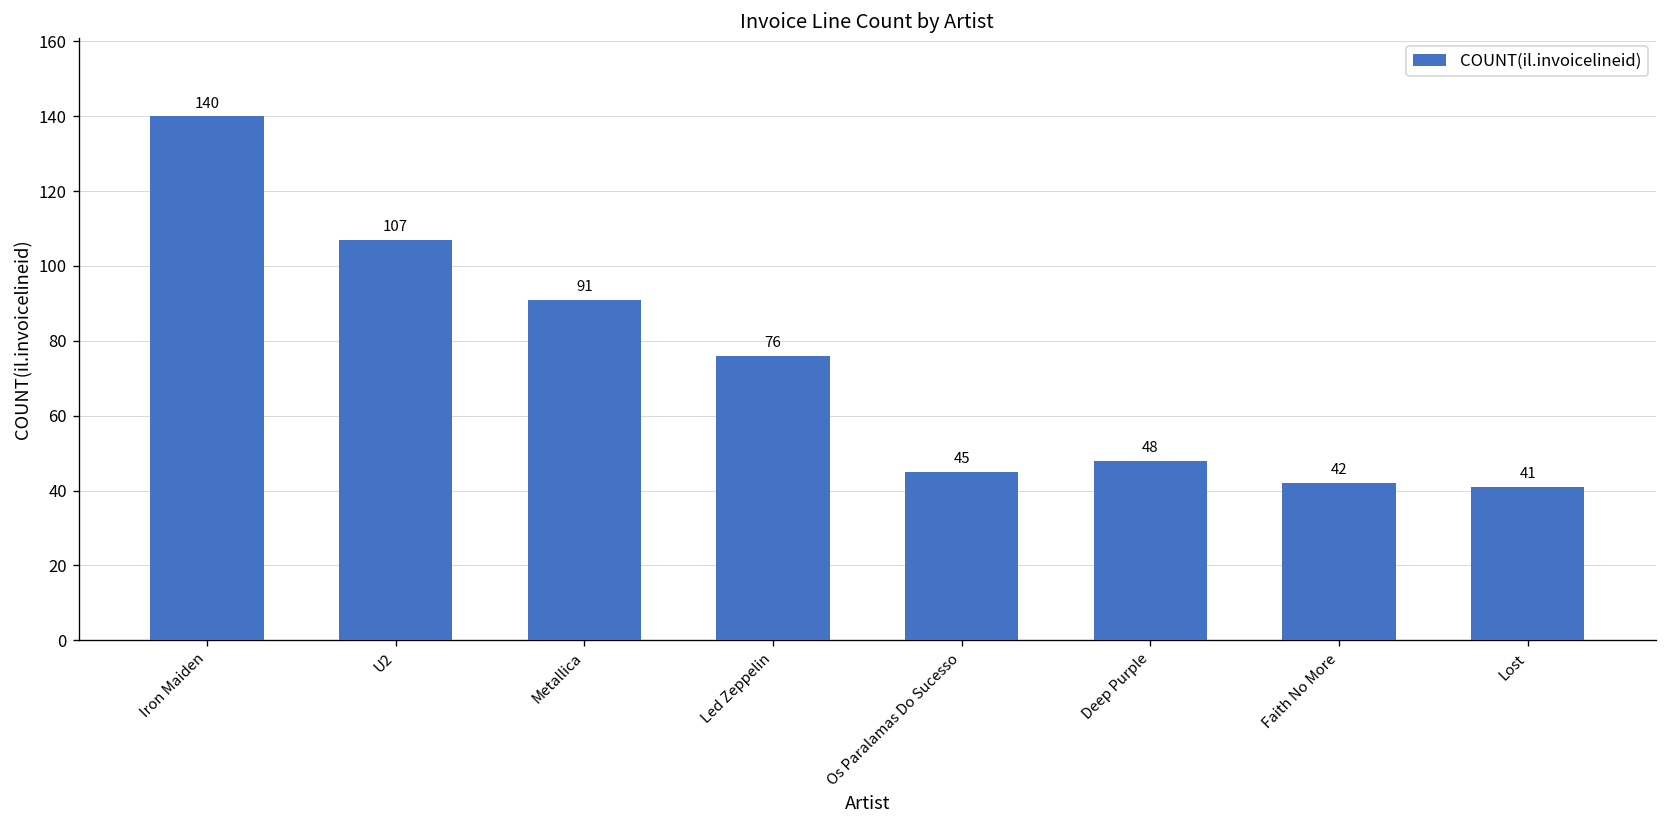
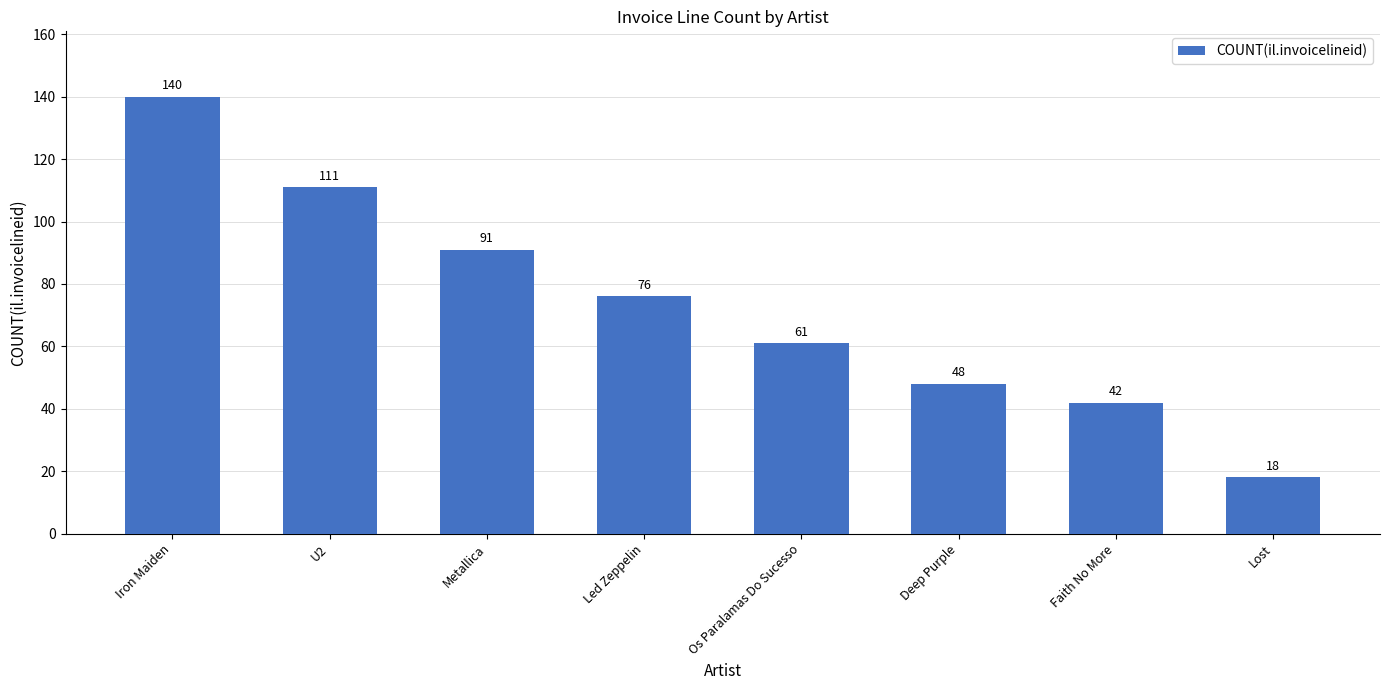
  {
    "Iron Maiden": 140,
-   "U2": 107,
+   "U2": 111,
    "Metallica": 91,
    "Led Zeppelin": 76,
-   "Os Paralamas Do Sucesso": 45,
+   "Os Paralamas Do Sucesso": 61,
    "Deep Purple": 48,
    "Faith No More": 42,
-   "Lost": 41
+   "Lost": 18
  }
